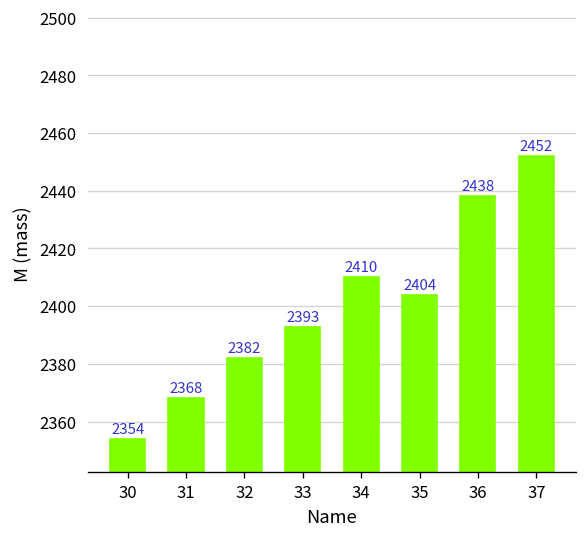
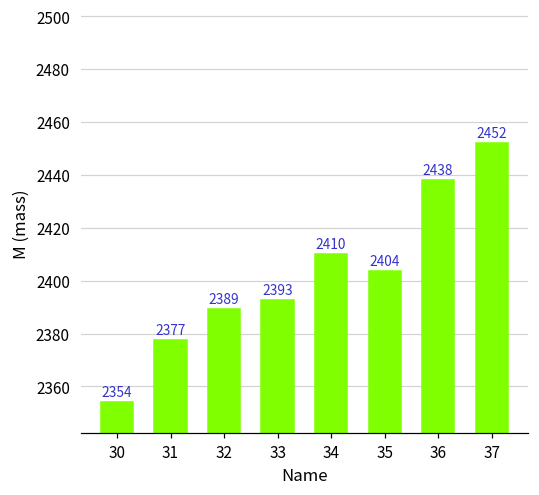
  {
    "30": 2354,
-   "31": 2368,
-   "32": 2382,
+   "31": 2377,
+   "32": 2389,
    "33": 2393,
    "34": 2410,
    "35": 2404,
    "36": 2438,
    "37": 2452
  }
